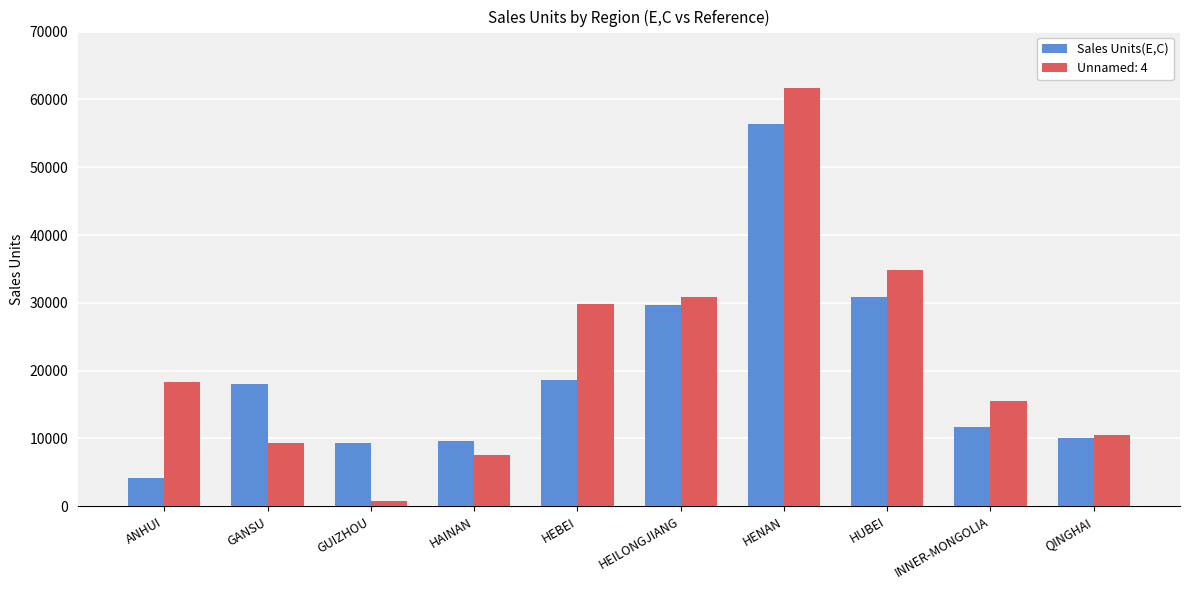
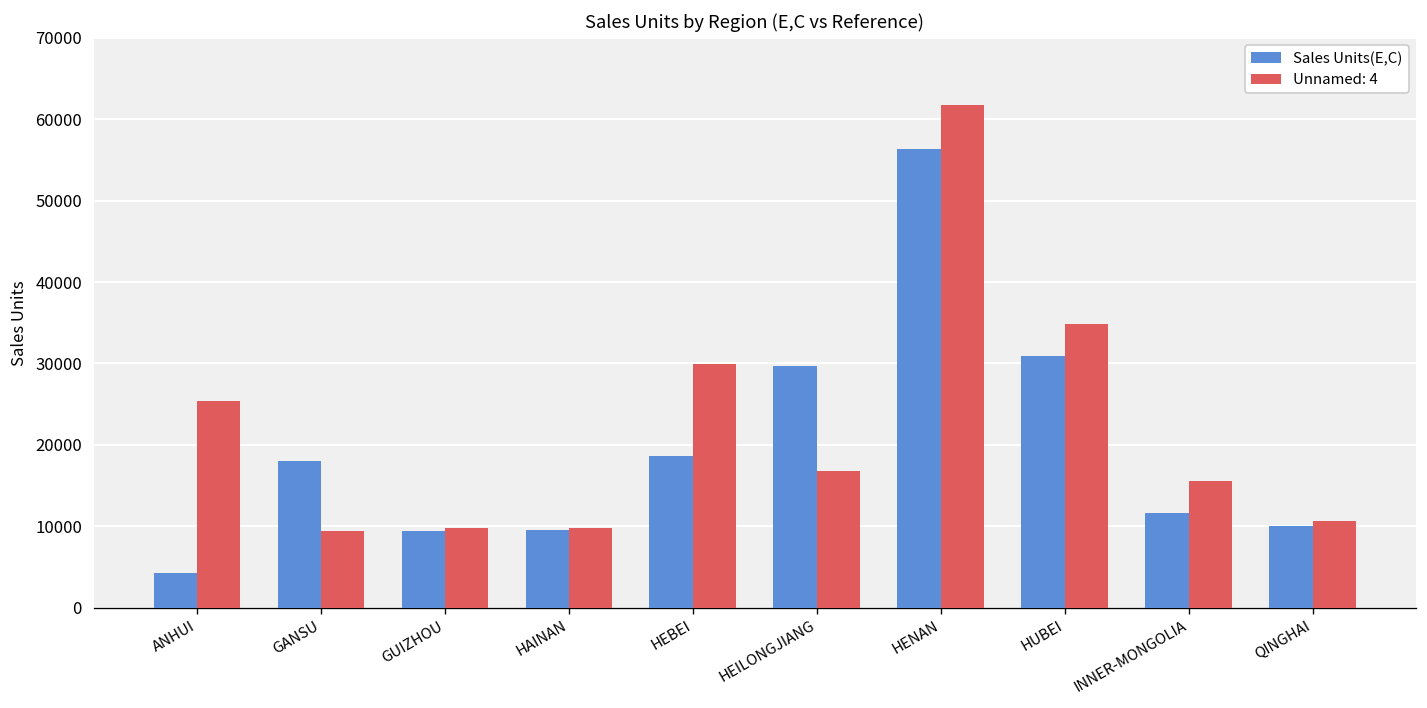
  {
    "Sales Units(E,C)": {
      "ANHUI": 4000,
      "GANSU": 18000,
      "GUIZHOU": 9000,
      "HAINAN": 10000,
      "HEBEI": 19000,
      "HEILONGJIANG": 30000,
      "HENAN": 56000,
      "HUBEI": 31000,
      "INNER-MONGOLIA": 12000,
      "QINGHAI": 10000
    },
    "Unnamed: 4": {
-     "ANHUI": 18000,
+     "ANHUI": 25000,
      "GANSU": 9000,
-     "GUIZHOU": 1000,
-     "HAINAN": 8000,
+     "GUIZHOU": 10000,
+     "HAINAN": 10000,
      "HEBEI": 30000,
-     "HEILONGJIANG": 31000,
+     "HEILONGJIANG": 17000,
      "HENAN": 62000,
      "HUBEI": 35000,
      "INNER-MONGOLIA": 15000,
      "QINGHAI": 11000
    }
  }
